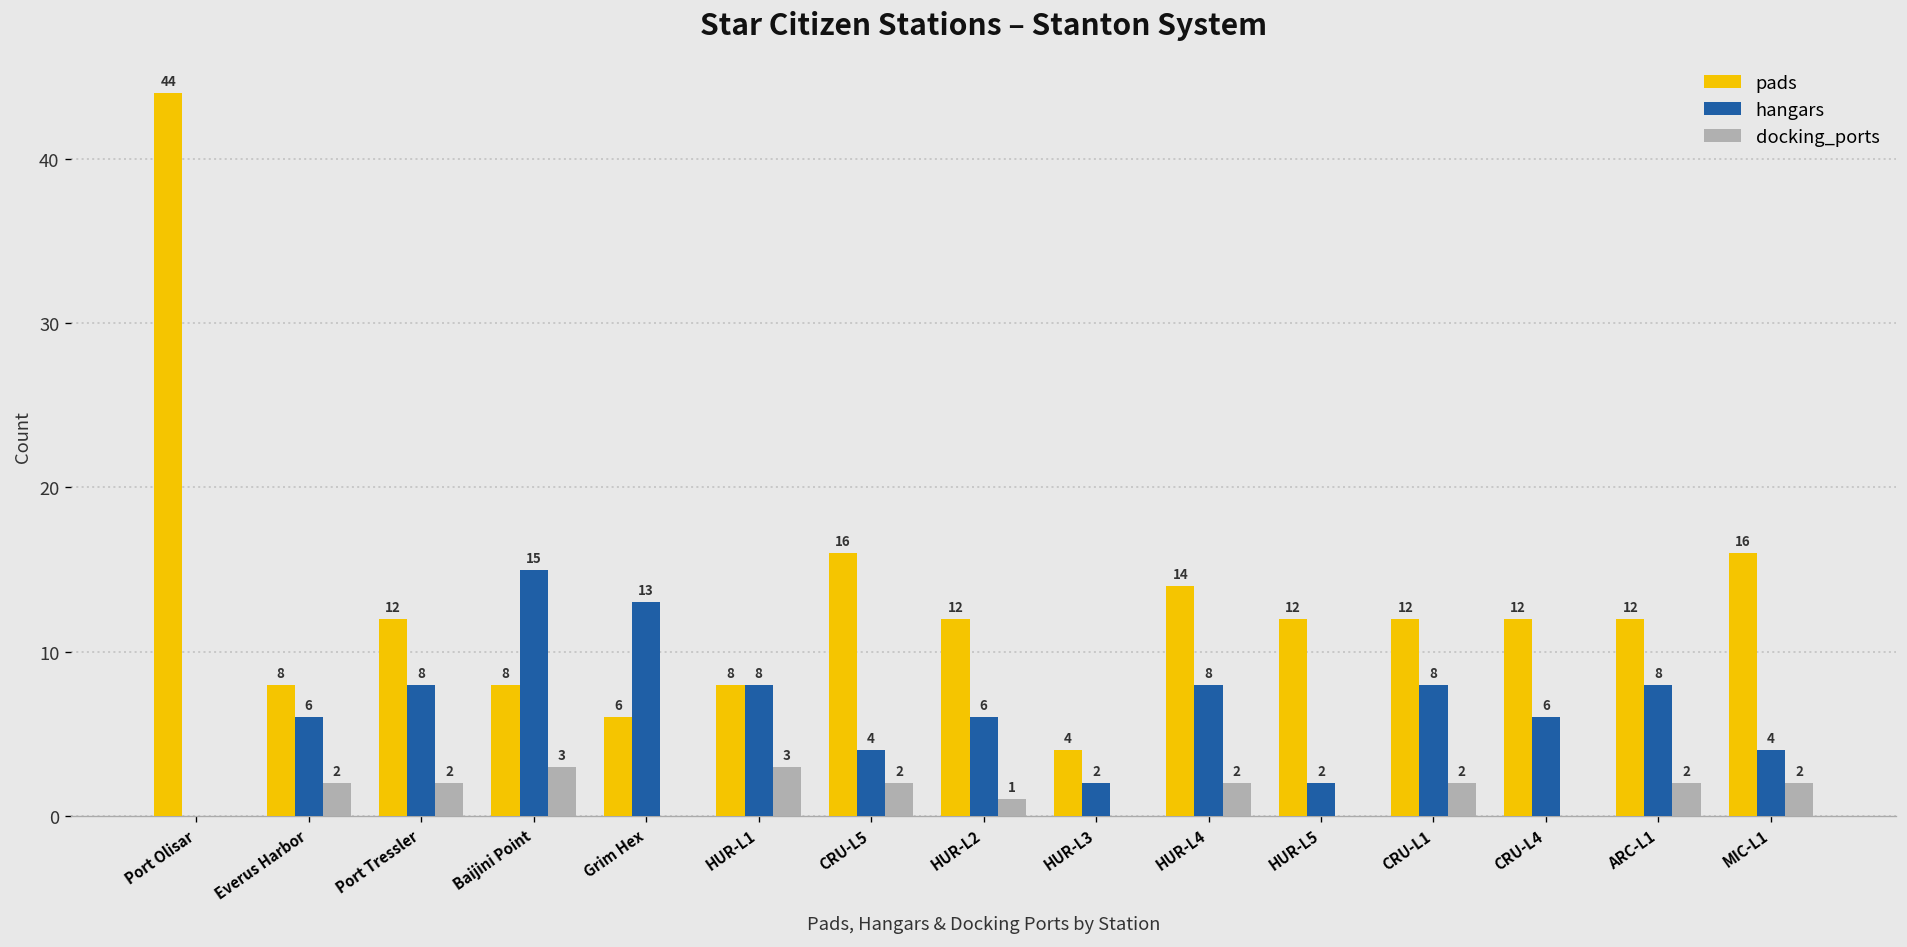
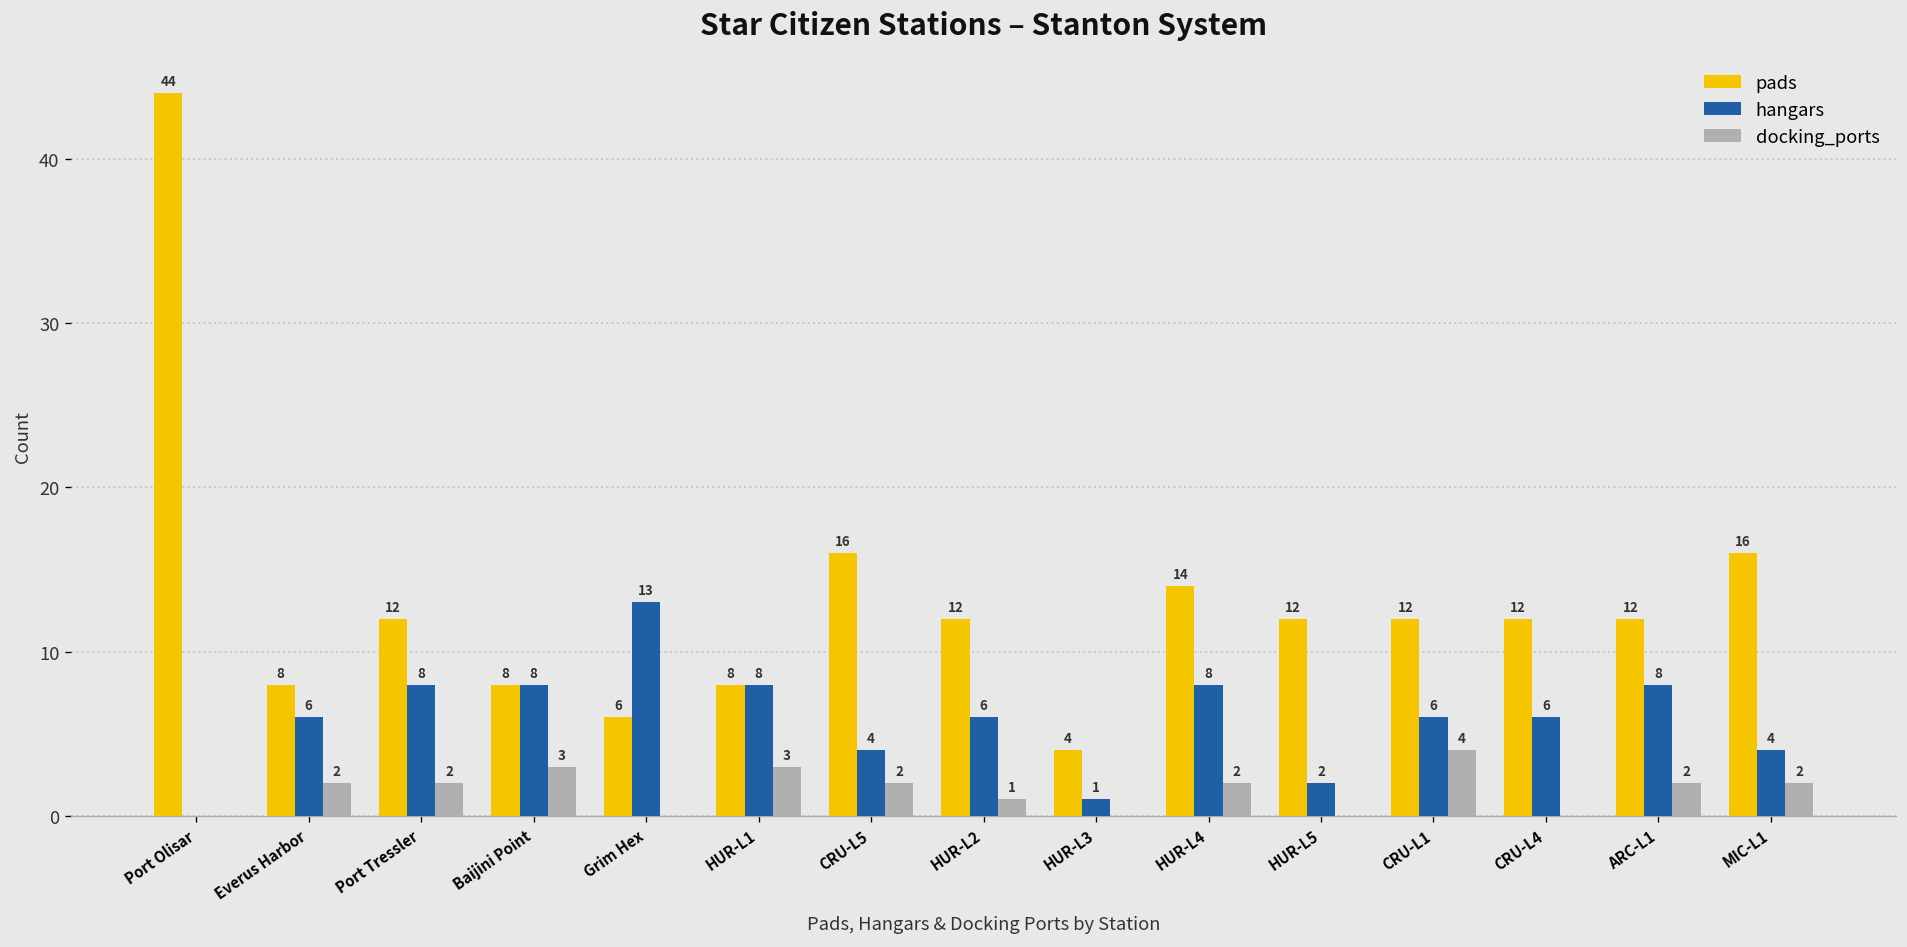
  {
    "pads": {
      "Port Olisar": 44,
      "Everus Harbor": 8,
      "Port Tressler": 12,
      "Baijini Point": 8,
      "Grim Hex": 6,
      "HUR-L1": 8,
      "CRU-L5": 16,
      "HUR-L2": 12,
      "HUR-L3": 4,
      "HUR-L4": 14,
      "HUR-L5": 12,
      "CRU-L1": 12,
      "CRU-L4": 12,
      "ARC-L1": 12,
      "MIC-L1": 16
    },
    "hangars": {
      "Everus Harbor": 6,
      "Port Tressler": 8,
-     "Baijini Point": 15,
+     "Baijini Point": 8,
      "Grim Hex": 13,
      "HUR-L1": 8,
      "CRU-L5": 4,
      "HUR-L2": 6,
-     "HUR-L3": 2,
+     "HUR-L3": 1,
      "HUR-L4": 8,
      "HUR-L5": 2,
-     "CRU-L1": 8,
+     "CRU-L1": 6,
      "CRU-L4": 6,
      "ARC-L1": 8,
      "MIC-L1": 4
    },
    "docking_ports": {
      "Everus Harbor": 2,
      "Port Tressler": 2,
      "Baijini Point": 3,
      "HUR-L1": 3,
      "CRU-L5": 2,
      "HUR-L2": 1,
      "HUR-L4": 2,
-     "CRU-L1": 2,
+     "CRU-L1": 4,
      "ARC-L1": 2,
      "MIC-L1": 2
    }
  }
